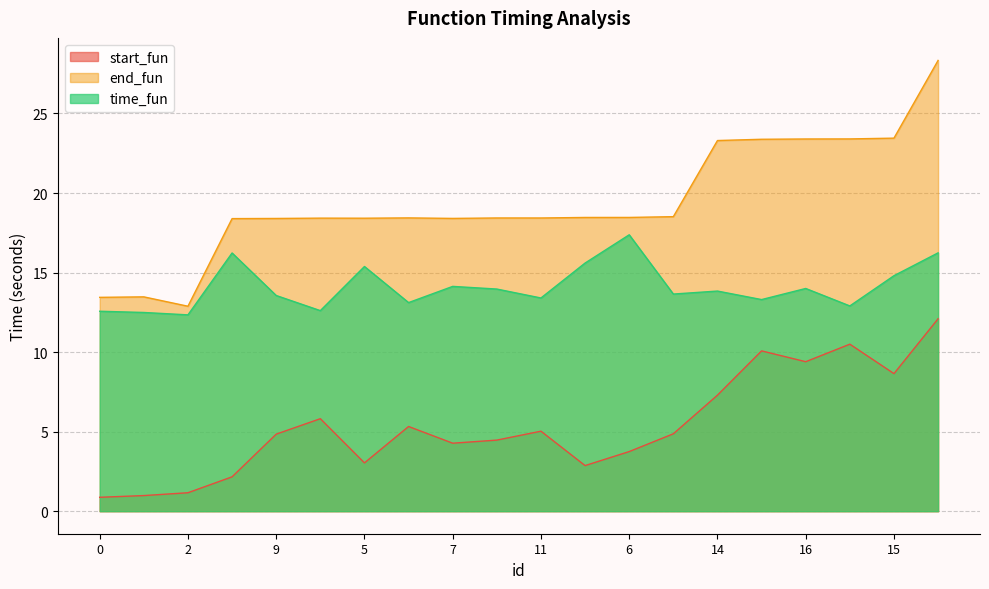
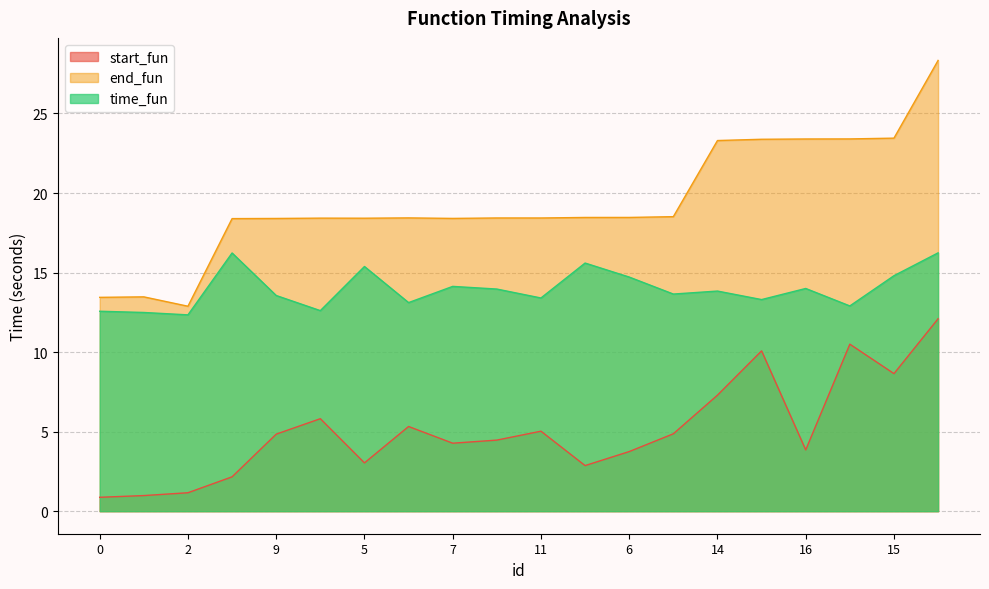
  {
    "start_fun": {
      "0": 0.9,
      "2": 1.2,
      "6": 3.7,
      "14": 7.3,
-     "16": 9.4
+     "16": 3.9
    },
    "end_fun": {
      "0": 13.4,
      "2": 12.9,
      "6": 18.5,
      "14": 23.3,
      "16": 23.4
    },
    "time_fun": {
      "0": 12.6,
      "2": 12.3,
-     "6": 17.4,
+     "6": 14.7,
      "14": 13.8,
      "16": 14.0
    }
  }
